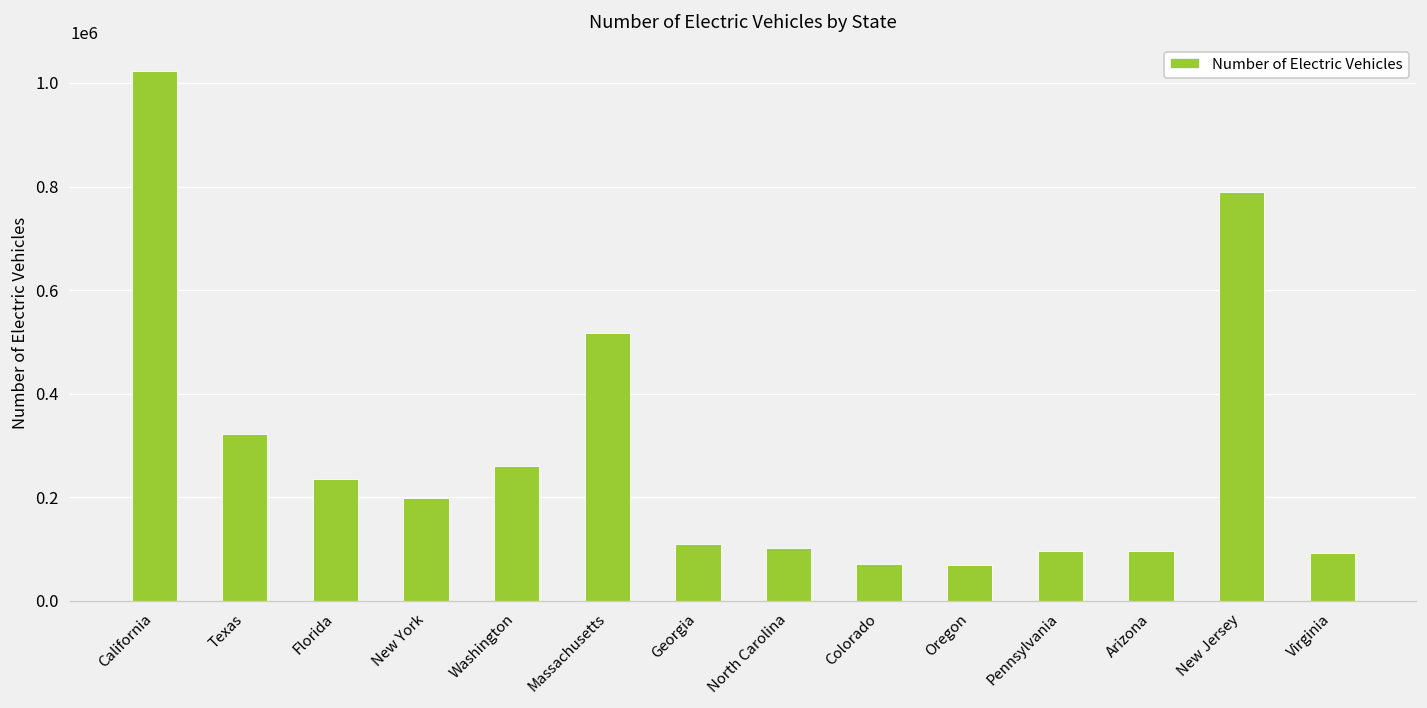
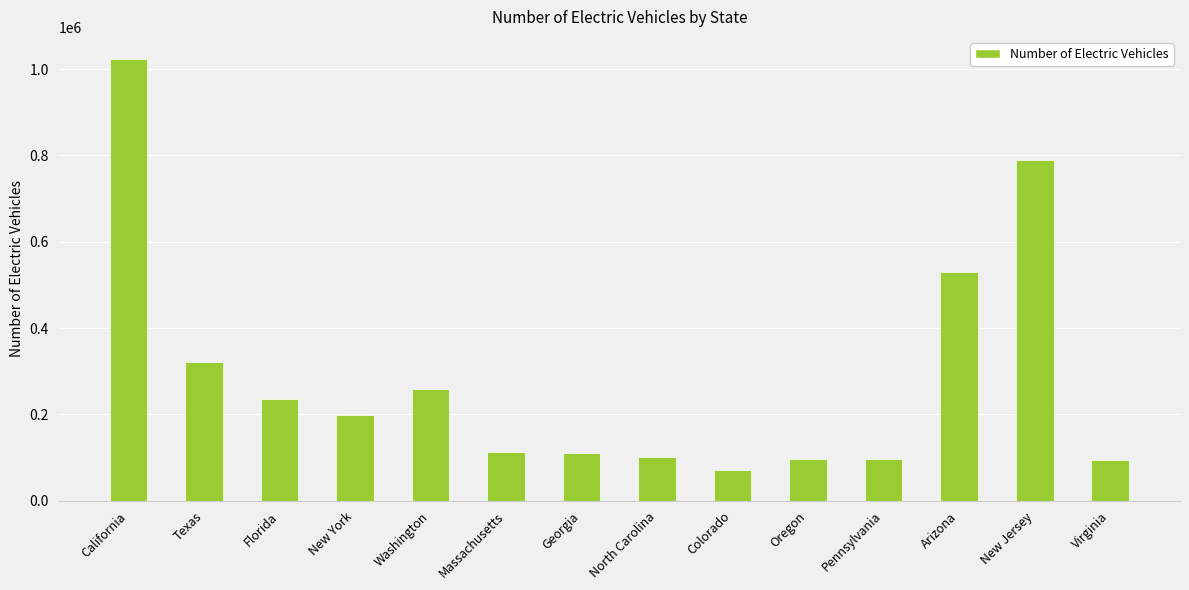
  {
    "California": 1020000,
    "Texas": 320000,
    "Florida": 230000,
    "New York": 200000,
    "Washington": 260000,
-   "Massachusetts": 520000,
+   "Massachusetts": 110000,
    "Georgia": 110000,
    "North Carolina": 100000,
    "Colorado": 70000,
-   "Oregon": 70000,
+   "Oregon": 100000,
    "Pennsylvania": 100000,
-   "Arizona": 100000,
+   "Arizona": 530000,
    "New Jersey": 790000,
    "Virginia": 90000
  }
